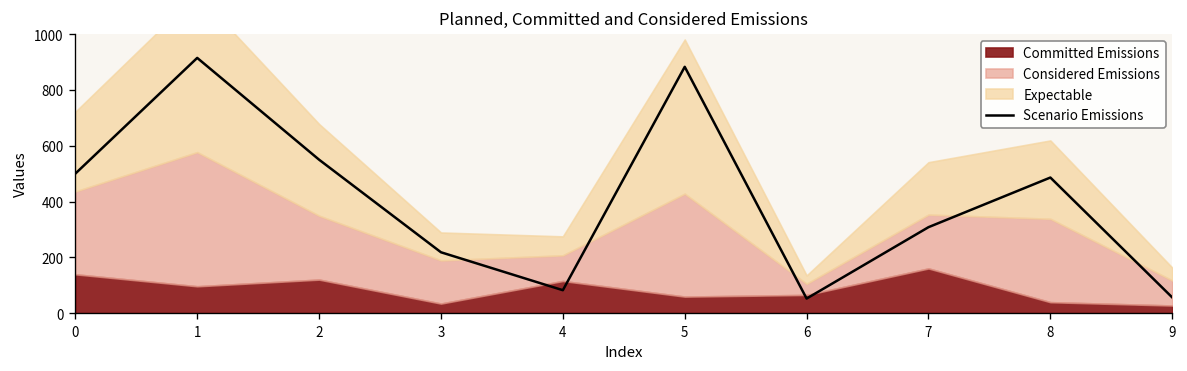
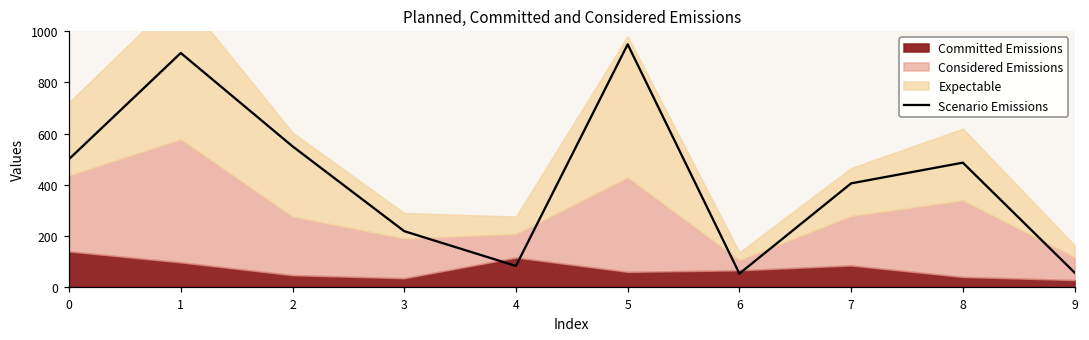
  {
    "Scenario Emissions": {
      "0": 500,
      "1": 920,
      "2": 550,
      "3": 220,
      "4": 80,
-     "5": 880,
+     "5": 950,
      "6": 50,
-     "7": 310,
+     "7": 410,
      "8": 490,
      "9": 60
    },
    "Committed Emissions": {
      "0": 140,
      "1": 100,
-     "2": 120,
+     "2": 50,
      "3": 30,
      "4": 120,
      "5": 60,
      "6": 70,
-     "7": 160,
+     "7": 80,
      "8": 40,
      "9": 30
    }
  }
